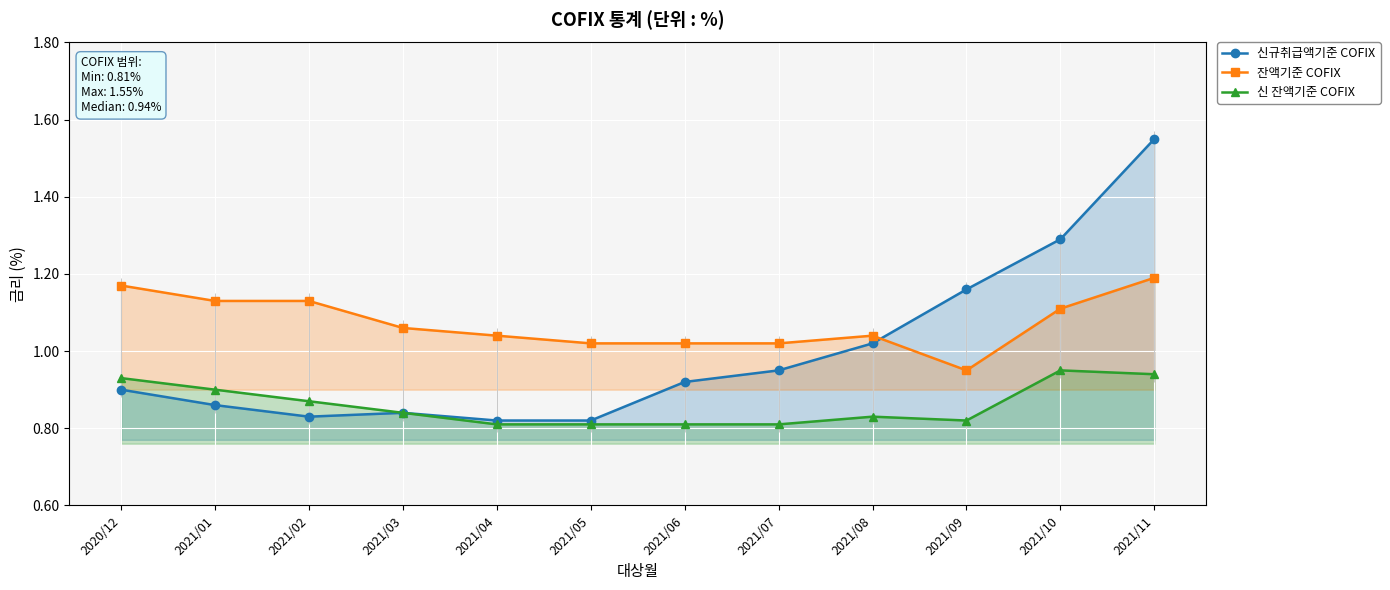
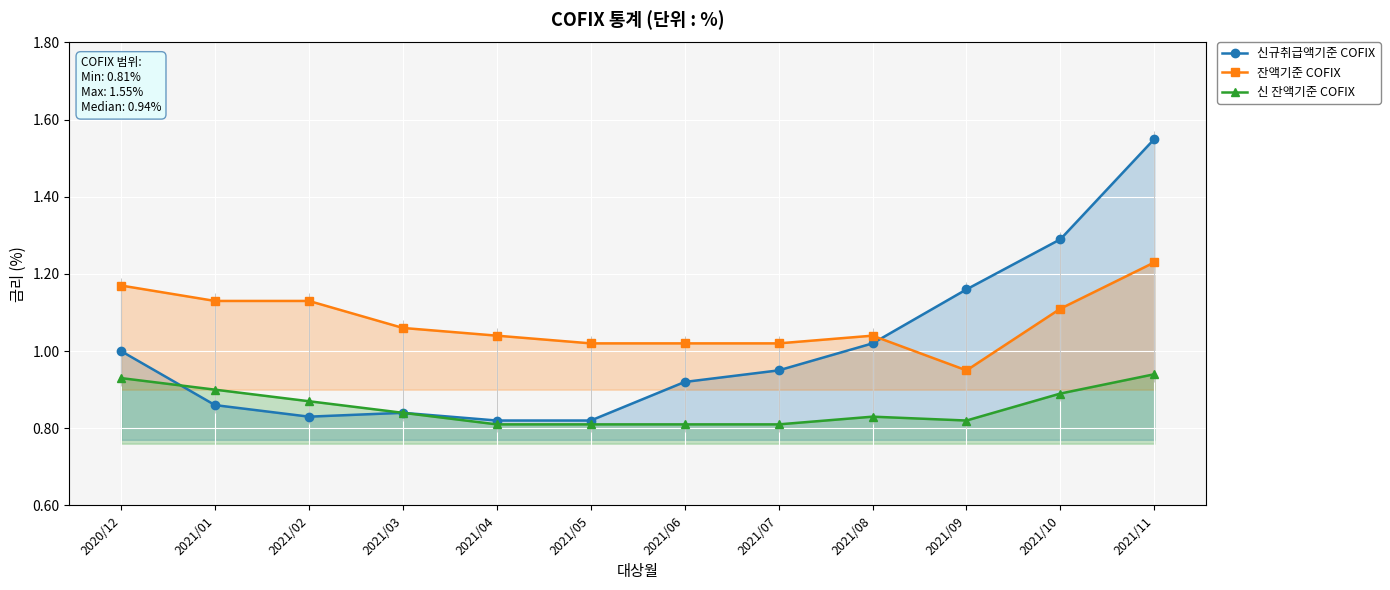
  {
    "신규취급액기준 COFIX": {
-     "2020/12": 0.9,
+     "2020/12": 1.0,
      "2021/01": 0.86,
      "2021/02": 0.83,
      "2021/04": 0.82,
      "2021/05": 0.82,
      "2021/06": 0.92,
      "2021/07": 0.95,
      "2021/08": 1.02,
      "2021/09": 1.16,
      "2021/10": 1.29,
      "2021/11": 1.55
    },
    "잔액기준 COFIX": {
      "2020/12": 1.17,
      "2021/01": 1.13,
      "2021/02": 1.13,
      "2021/03": 1.06,
      "2021/04": 1.04,
      "2021/05": 1.02,
      "2021/06": 1.02,
      "2021/07": 1.02,
      "2021/08": 1.04,
      "2021/09": 0.95,
      "2021/10": 1.11,
-     "2021/11": 1.19
+     "2021/11": 1.23
    },
    "신 잔액기준 COFIX": {
      "2020/12": 0.93,
      "2021/01": 0.90,
      "2021/02": 0.87,
      "2021/04": 0.81,
      "2021/05": 0.81,
      "2021/06": 0.81,
      "2021/07": 0.81,
      "2021/08": 0.83,
      "2021/09": 0.82,
-     "2021/10": 0.95,
+     "2021/10": 0.89,
      "2021/11": 0.94
    }
  }
